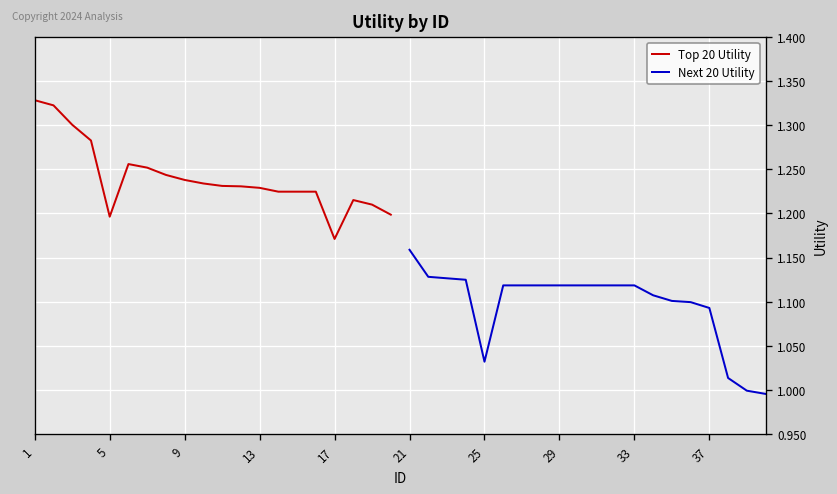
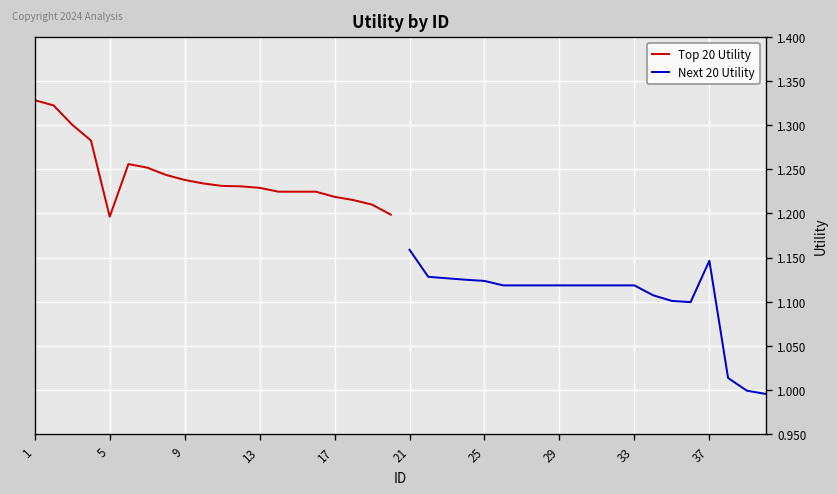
  {
    "Top 20 Utility": {
      "1": 1.33,
      "5": 1.20,
      "9": 1.24,
      "13": 1.23,
-     "17": 1.17
+     "17": 1.22
    },
    "Next 20 Utility": {
      "21": 1.16,
-     "25": 1.03,
+     "25": 1.12,
      "29": 1.12,
      "33": 1.12,
-     "37": 1.09
+     "37": 1.15
    }
  }
